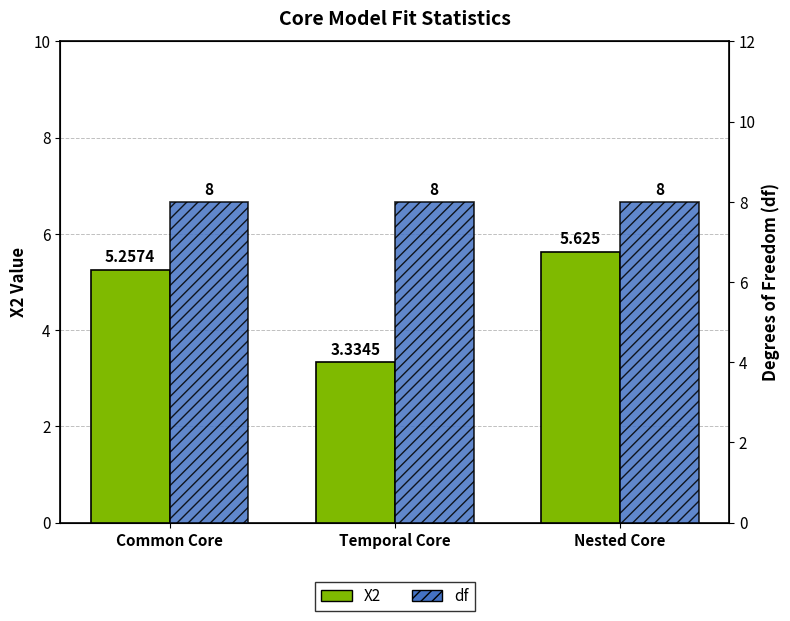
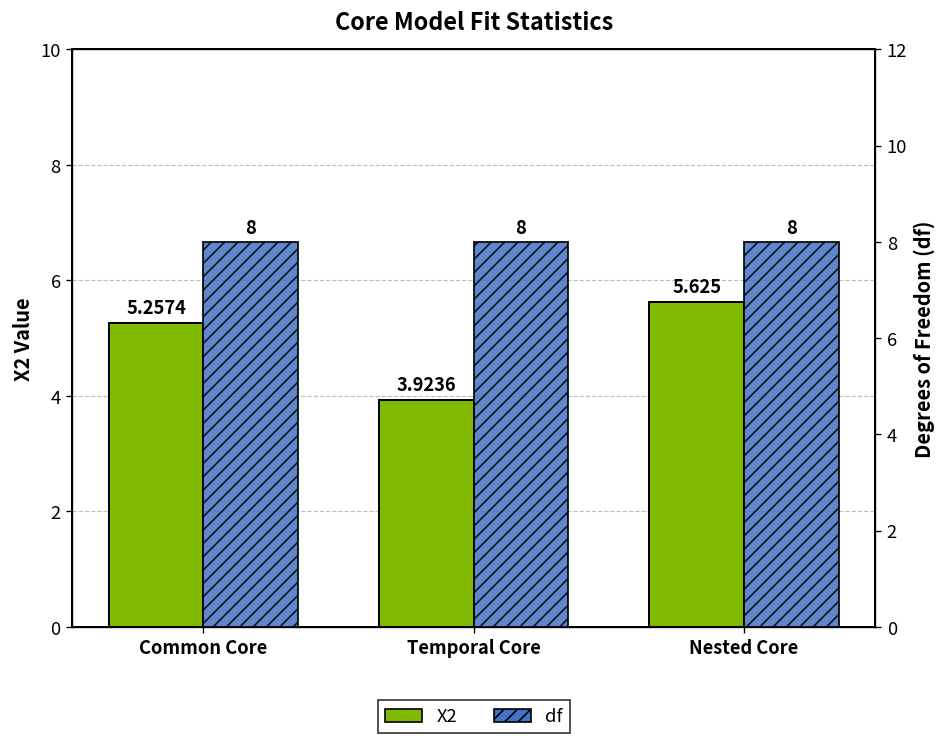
  {
    "X2": {
      "Common Core": 5.2574,
-     "Temporal Core": 3.3345,
+     "Temporal Core": 3.9236,
      "Nested Core": 5.625
    },
    "df": {
      "Common Core": 8,
      "Temporal Core": 8,
      "Nested Core": 8
    }
  }
